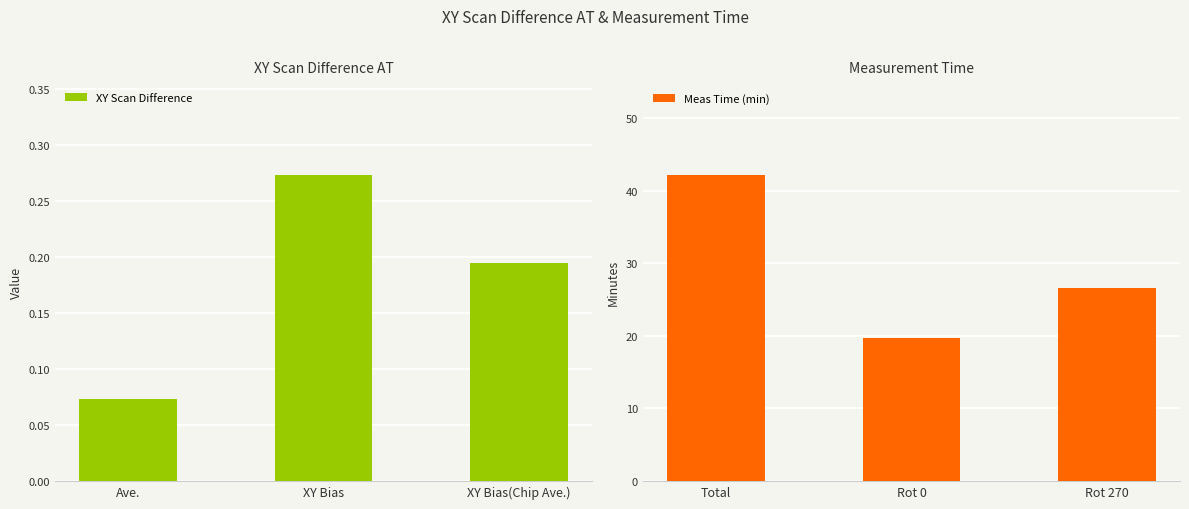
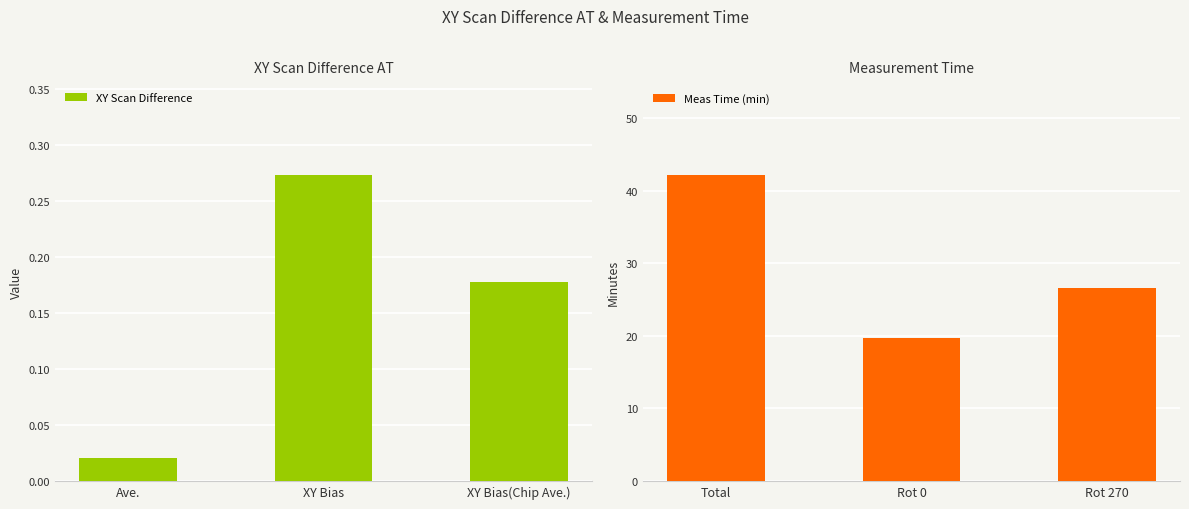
  {
    "XY Scan Difference AT": {
-     "Ave.": 0.073,
+     "Ave.": 0.020,
      "XY Bias": 0.273,
-     "XY Bias(Chip Ave.)": 0.194
+     "XY Bias(Chip Ave.)": 0.177
    },
    "Measurement Time": {
      "Total": 42,
      "Rot 0": 20,
      "Rot 270": 27
    }
  }
